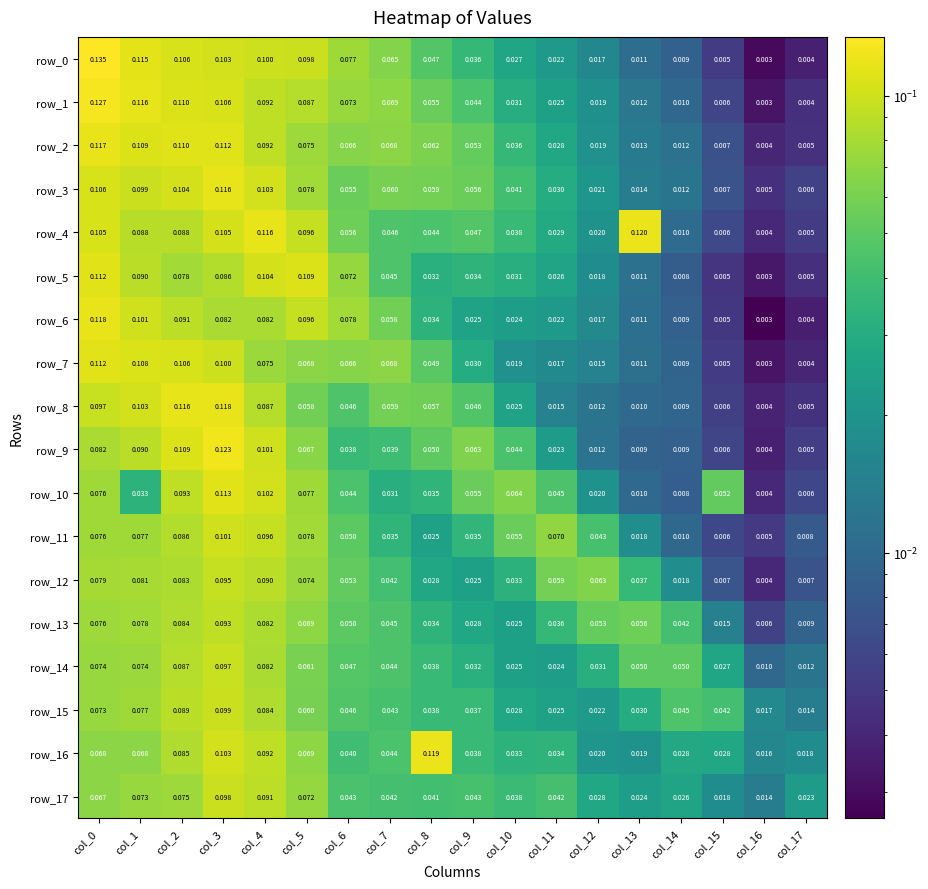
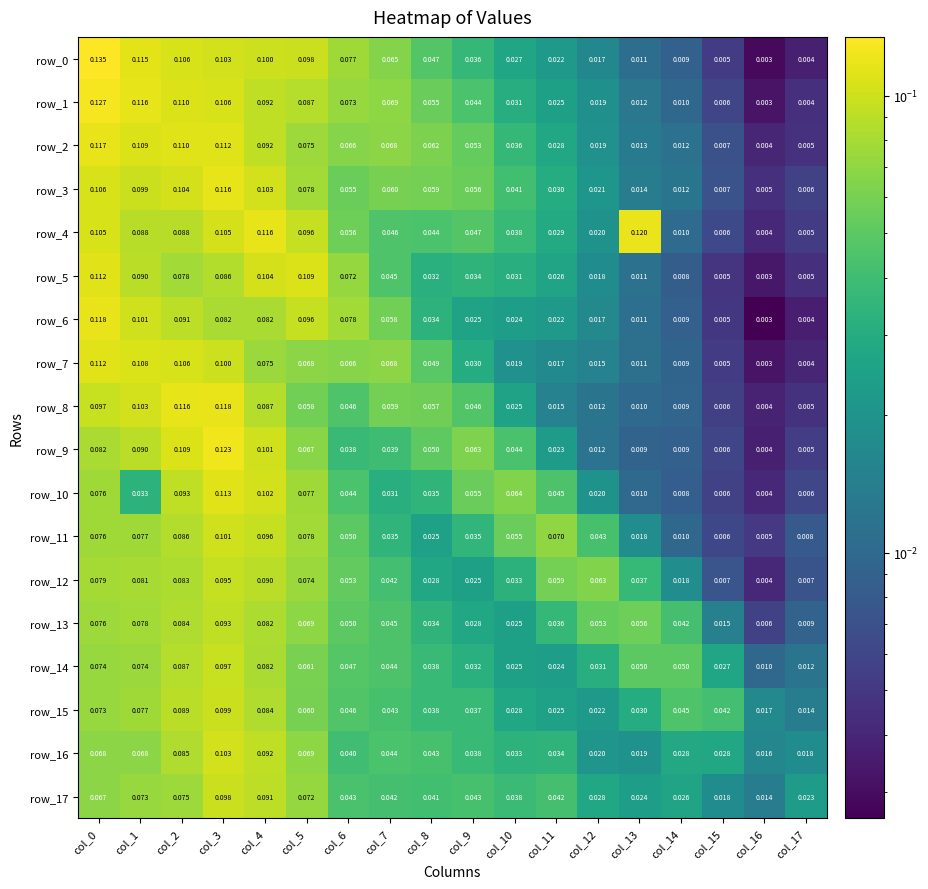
  {
    "row_10": {
      "col_0": 0.076,
      "col_1": 0.033,
      "col_2": 0.093,
      "col_3": 0.113,
      "col_4": 0.102,
      "col_5": 0.077,
      "col_6": 0.044,
      "col_7": 0.031,
      "col_8": 0.035,
      "col_9": 0.055,
      "col_10": 0.064,
      "col_11": 0.045,
      "col_12": 0.020,
      "col_13": 0.010,
      "col_14": 0.008,
-     "col_15": 0.052,
+     "col_15": 0.006,
      "col_16": 0.004,
      "col_17": 0.006
    },
    "row_16": {
      "col_0": 0.068,
      "col_1": 0.068,
      "col_2": 0.085,
      "col_3": 0.103,
      "col_4": 0.092,
      "col_5": 0.069,
      "col_6": 0.040,
      "col_7": 0.044,
-     "col_8": 0.119,
+     "col_8": 0.043,
      "col_9": 0.038,
      "col_10": 0.033,
      "col_11": 0.034,
      "col_12": 0.020,
      "col_13": 0.019,
      "col_14": 0.028,
      "col_15": 0.028,
      "col_16": 0.016,
      "col_17": 0.018
    }
  }
